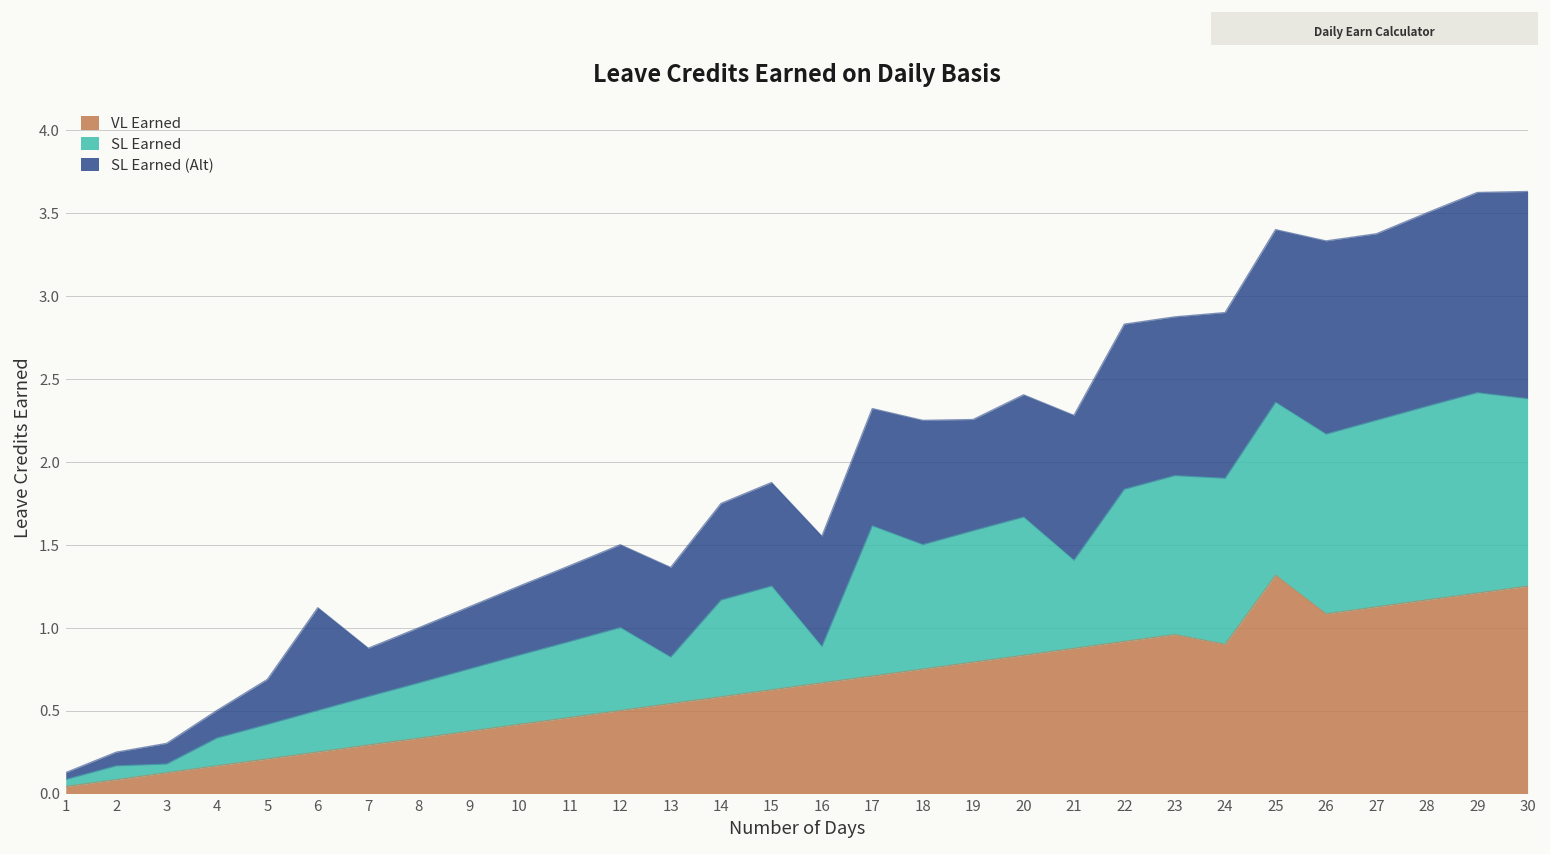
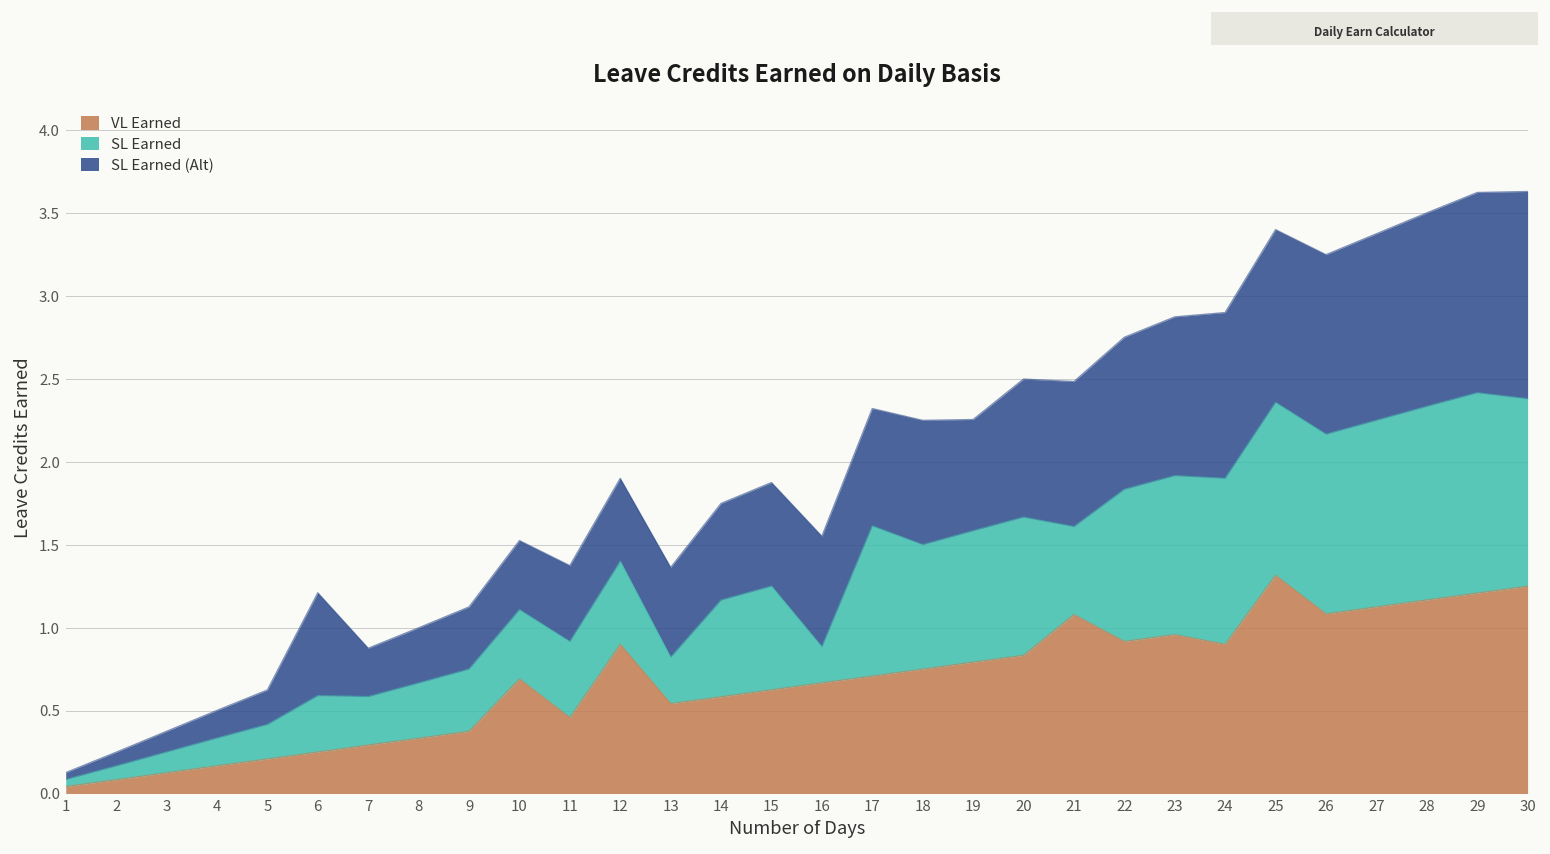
  {
    "VL Earned": {
      "1": 0.04,
      "2": 0.08,
      "3": 0.13,
      "4": 0.17,
      "5": 0.21,
      "6": 0.25,
      "7": 0.29,
      "8": 0.33,
      "9": 0.38,
-     "10": 0.42,
+     "10": 0.69,
      "11": 0.46,
-     "12": 0.5,
+     "12": 0.9,
      "13": 0.54,
      "14": 0.58,
      "15": 0.63,
      "16": 0.67,
      "17": 0.71,
      "18": 0.75,
      "19": 0.79,
      "20": 0.83,
-     "21": 0.88,
+     "21": 1.08,
      "22": 0.92,
      "23": 0.96,
      "24": 0.90,
      "25": 1.32,
      "26": 1.08,
      "27": 1.13,
      "28": 1.17,
      "29": 1.21,
      "30": 1.25
    },
    "SL Earned": {
      "1": 0.04,
      "2": 0.08,
-     "3": 0.05,
+     "3": 0.13,
      "4": 0.17,
      "5": 0.21,
-     "6": 0.25,
+     "6": 0.34,
      "7": 0.29,
      "8": 0.33,
      "9": 0.38,
      "10": 0.42,
      "11": 0.46,
      "12": 0.50,
      "13": 0.28,
      "14": 0.58,
      "15": 0.63,
      "16": 0.22,
      "17": 0.91,
      "18": 0.75,
      "19": 0.79,
      "20": 0.83,
      "21": 0.53,
      "22": 0.92,
      "23": 0.96,
      "24": 1.00,
      "25": 1.04,
      "26": 1.08,
      "27": 1.13,
      "28": 1.17,
      "29": 1.21,
      "30": 1.13
    },
    "SL Earned (Alt)": {
      "1": 0.04,
      "2": 0.08,
      "3": 0.13,
      "4": 0.17,
-     "5": 0.27,
+     "5": 0.21,
      "6": 0.62,
      "7": 0.29,
      "8": 0.33,
      "9": 0.38,
      "10": 0.42,
      "11": 0.46,
      "12": 0.50,
      "13": 0.54,
      "14": 0.58,
      "15": 0.63,
      "16": 0.67,
      "17": 0.71,
      "18": 0.75,
      "19": 0.67,
-     "20": 0.74,
+     "20": 0.83,
      "21": 0.88,
-     "22": 1.00,
+     "22": 0.92,
      "23": 0.96,
      "24": 1.00,
      "25": 1.04,
-     "26": 1.17,
+     "26": 1.08,
      "27": 1.13,
      "28": 1.17,
      "29": 1.21,
      "30": 1.25
    }
  }
